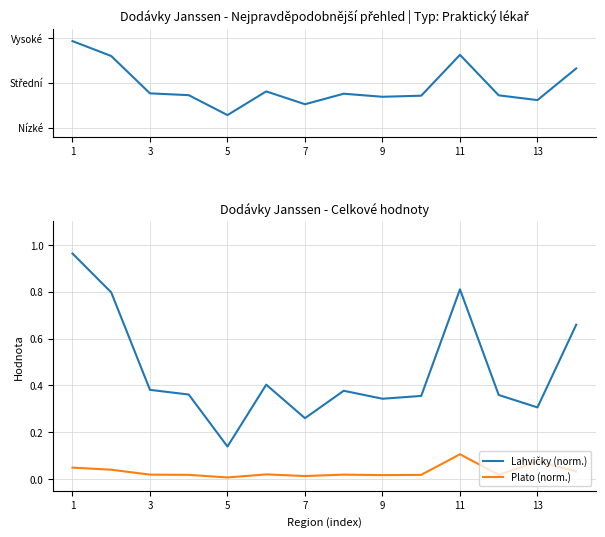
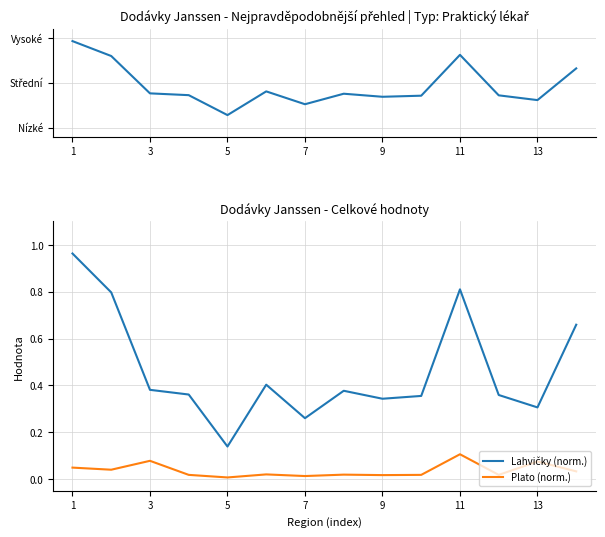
  {
    "Dodávky Janssen - Celkové hodnoty": {
      "Lahvičky (norm.)": {
        "1": 0.96,
        "3": 0.38,
        "5": 0.14,
        "7": 0.26,
        "9": 0.34,
        "11": 0.81,
        "13": 0.31
      },
      "Plato (norm.)": {
        "1": 0.05,
-       "3": 0.02,
+       "3": 0.08,
        "5": 0.01,
        "7": 0.01,
        "9": 0.02,
        "11": 0.11
      }
    }
  }
